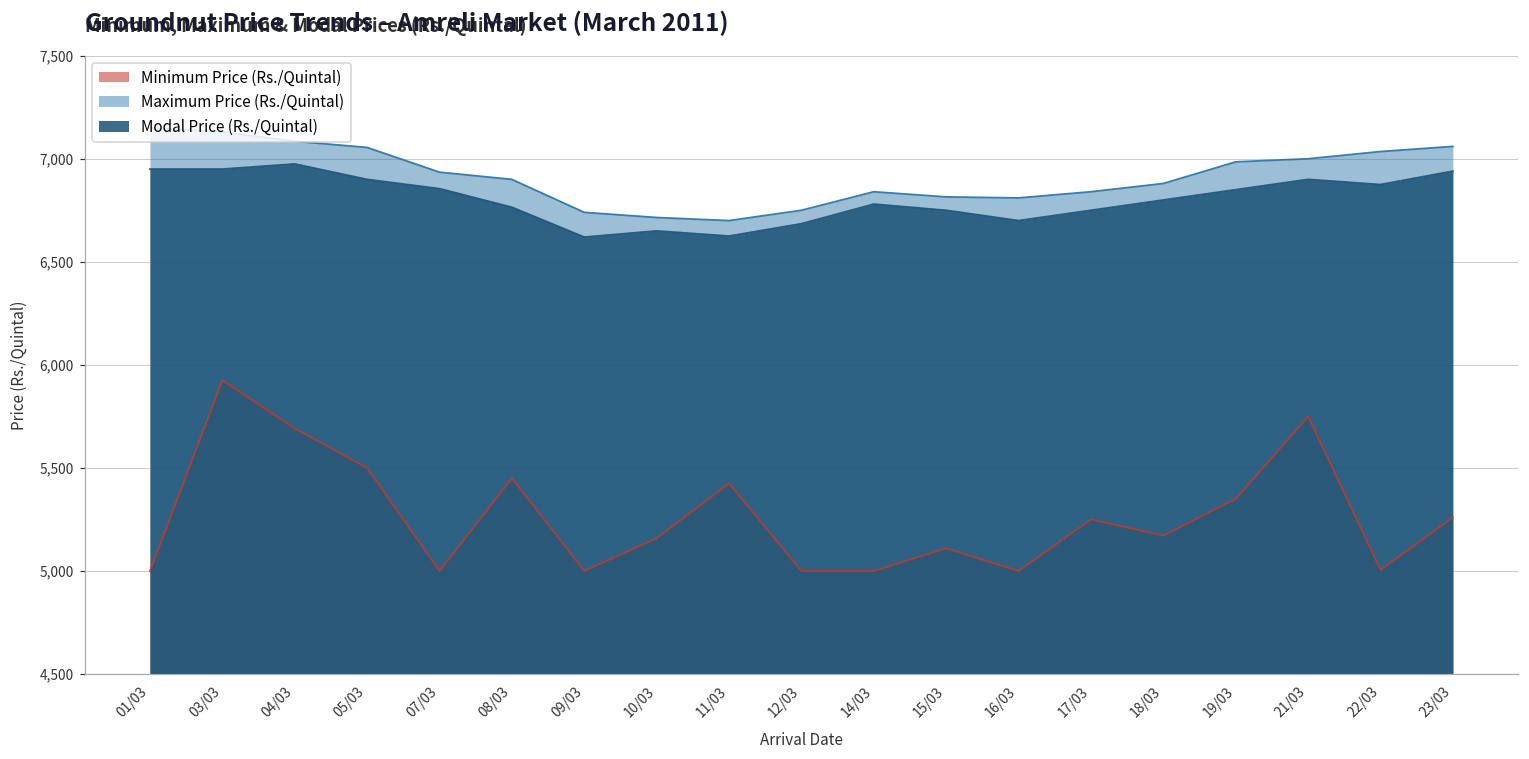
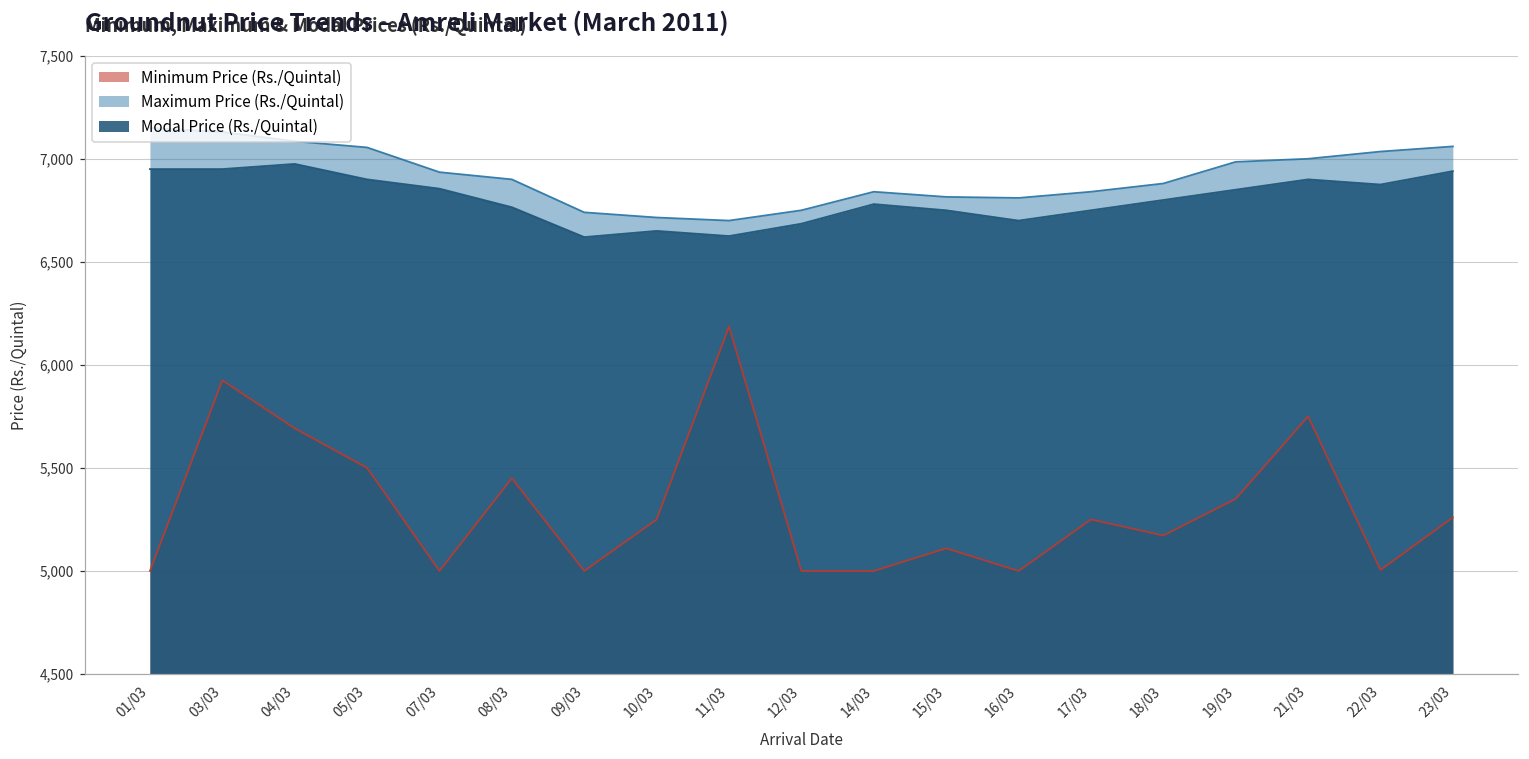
  {
    "Minimum Price (Rs./Quintal)": {
      "01/03": "5,000",
      "03/03": "5,930",
      "04/03": "5,690",
      "05/03": "5,500",
      "07/03": "5,000",
      "08/03": "5,450",
      "09/03": "5,000",
-     "10/03": "5,160",
-     "11/03": "5,430",
+     "10/03": "5,250",
+     "11/03": "6,190",
      "12/03": "5,000",
      "14/03": "5,000",
      "15/03": "5,110",
      "16/03": "5,000",
      "17/03": "5,250",
      "18/03": "5,170",
      "19/03": "5,350",
      "21/03": "5,750",
      "22/03": "5,010",
      "23/03": "5,260"
    }
  }
